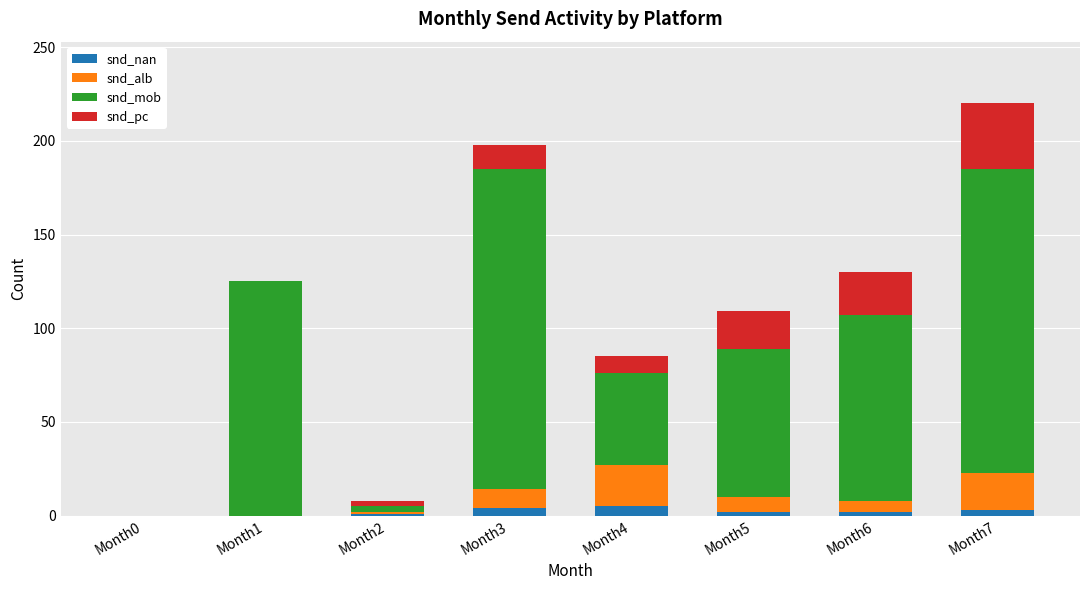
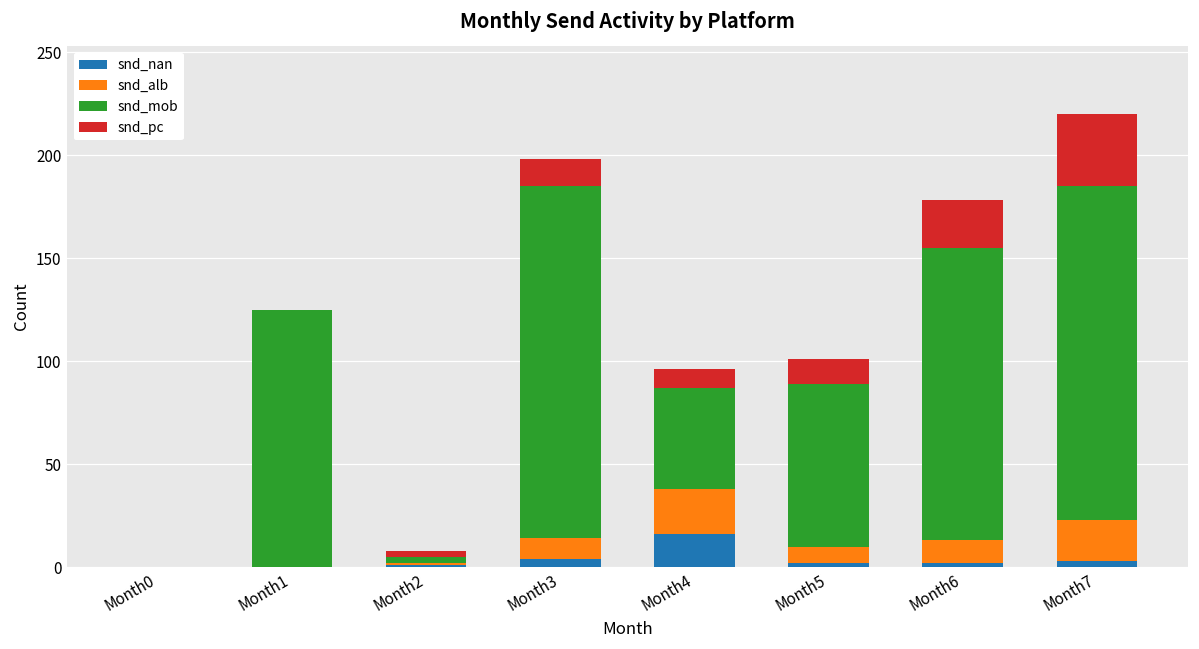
  {
    "snd_nan": {
      "Month0": 0,
      "Month1": 0,
      "Month3": 4,
-     "Month4": 5,
+     "Month4": 16,
      "Month5": 2,
      "Month6": 2,
      "Month7": 3
    },
    "snd_alb": {
      "Month0": 0,
      "Month1": 0,
      "Month3": 10,
      "Month4": 22,
      "Month5": 8,
-     "Month6": 6,
+     "Month6": 11,
      "Month7": 20
    },
    "snd_mob": {
      "Month0": 0,
      "Month1": 125,
      "Month2": 3,
      "Month3": 171,
      "Month4": 49,
      "Month5": 79,
-     "Month6": 99,
+     "Month6": 142,
      "Month7": 162
    },
    "snd_pc": {
      "Month0": 0,
      "Month1": 0,
      "Month2": 3,
      "Month3": 13,
      "Month4": 9,
-     "Month5": 20,
+     "Month5": 12,
      "Month6": 23,
      "Month7": 35
    }
  }
